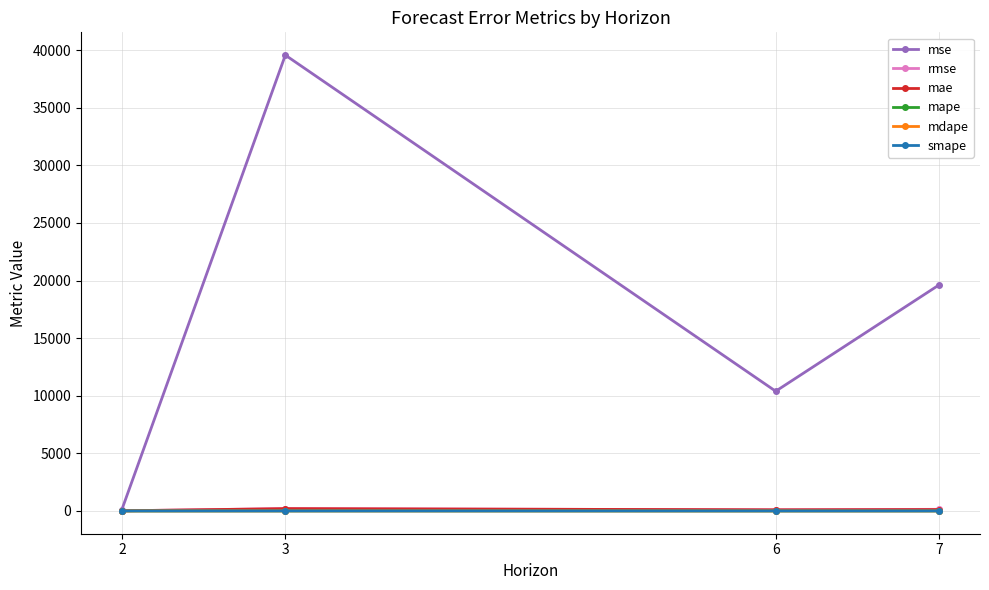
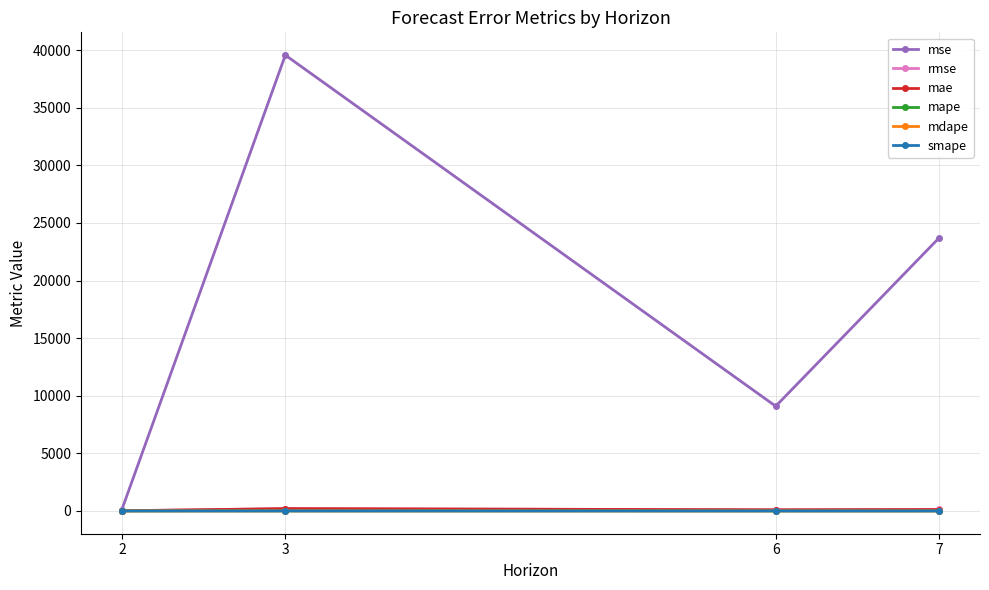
  {
    "mse": {
      "3": 39600,
-     "6": 10400,
-     "7": 19600
+     "6": 9100,
+     "7": 23700
    }
  }
